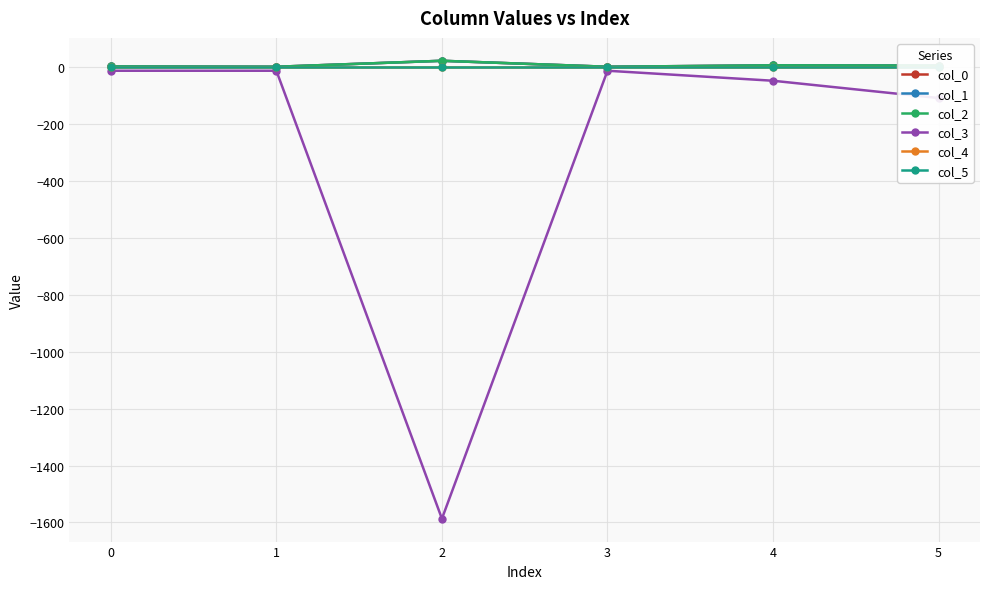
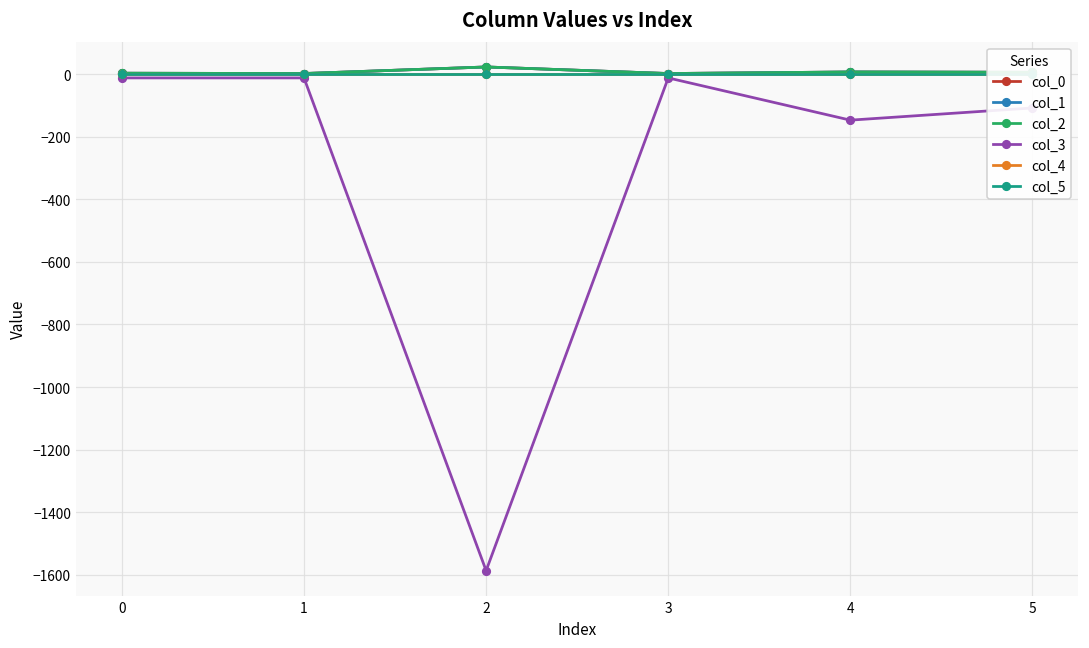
  {
    "col_3": {
      "0": -10,
      "1": -10,
      "2": -1590,
      "3": -10,
-     "4": -50
+     "4": -150
    }
  }
